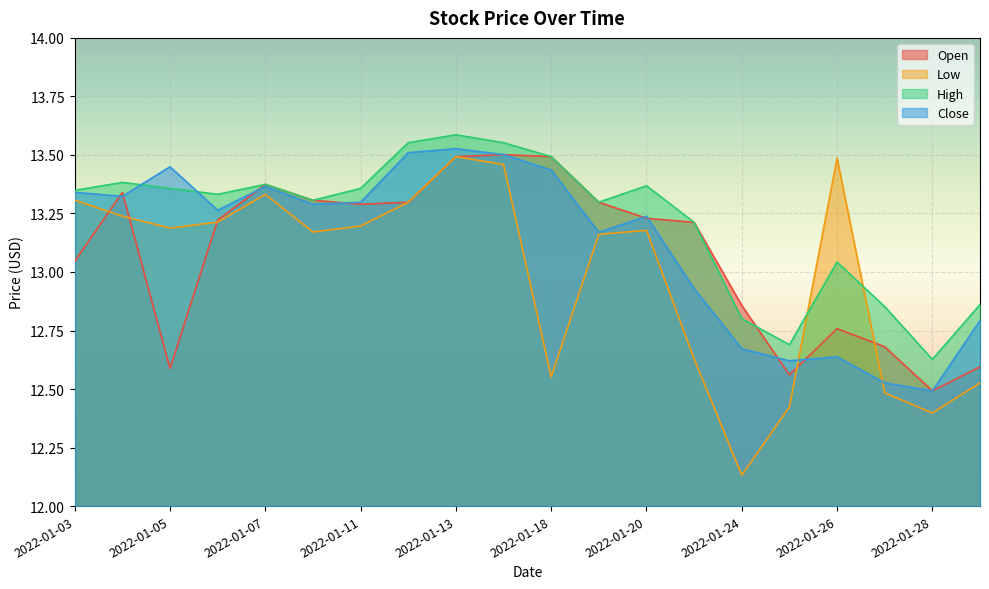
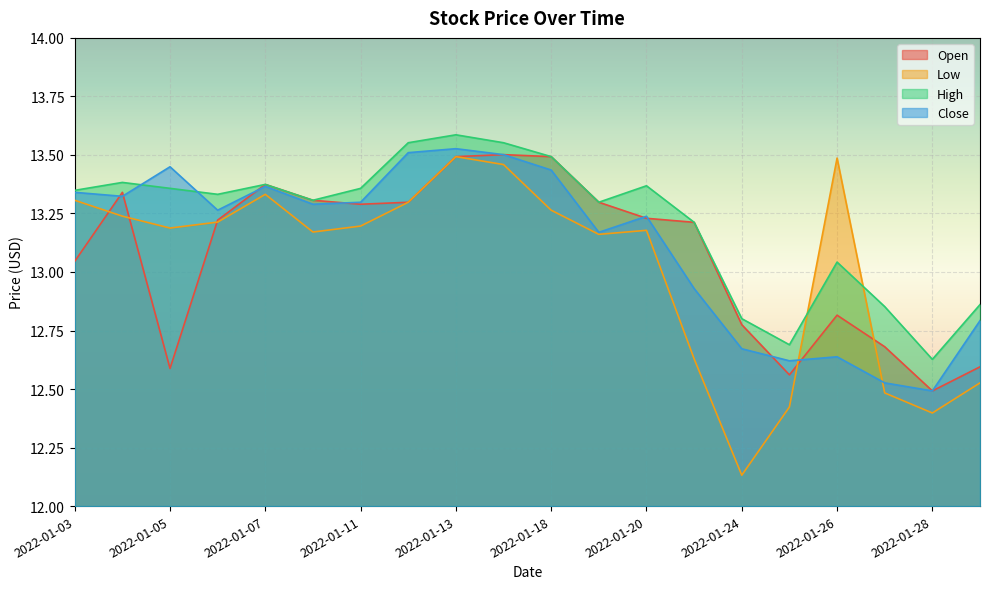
  {
    "Open": {
      "2022-01-03": 13.05,
      "2022-01-05": 12.59,
-     "2022-01-24": 12.86,
-     "2022-01-26": 12.76
+     "2022-01-24": 12.77,
+     "2022-01-26": 12.82
    },
    "Low": {
      "2022-01-03": 13.31,
      "2022-01-05": 13.19,
      "2022-01-07": 13.33,
      "2022-01-11": 13.20,
-     "2022-01-18": 12.55,
+     "2022-01-18": 13.26,
      "2022-01-20": 13.18,
      "2022-01-24": 12.13,
      "2022-01-26": 13.49,
      "2022-01-28": 12.40
    },
    "High": {
      "2022-01-05": 13.36,
      "2022-01-11": 13.36,
      "2022-01-13": 13.59,
      "2022-01-20": 13.37,
      "2022-01-24": 12.80,
      "2022-01-26": 13.04,
      "2022-01-28": 12.63
    },
    "Close": {
      "2022-01-05": 13.45,
      "2022-01-13": 13.53,
      "2022-01-18": 13.44,
      "2022-01-24": 12.67,
      "2022-01-26": 12.64
    }
  }
